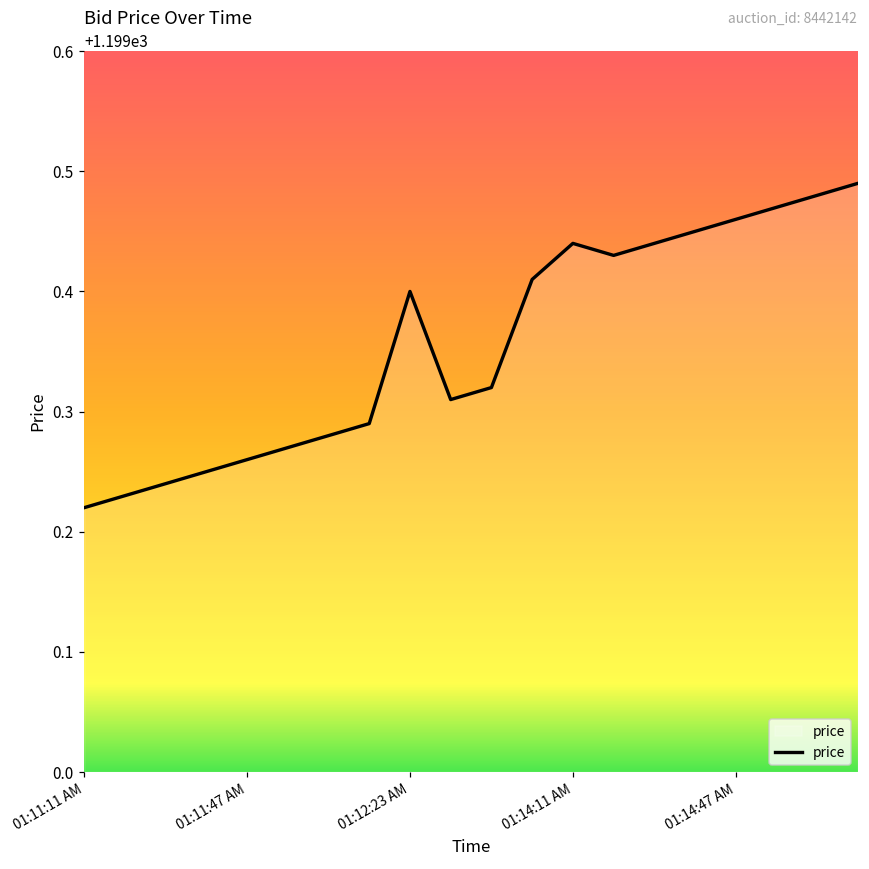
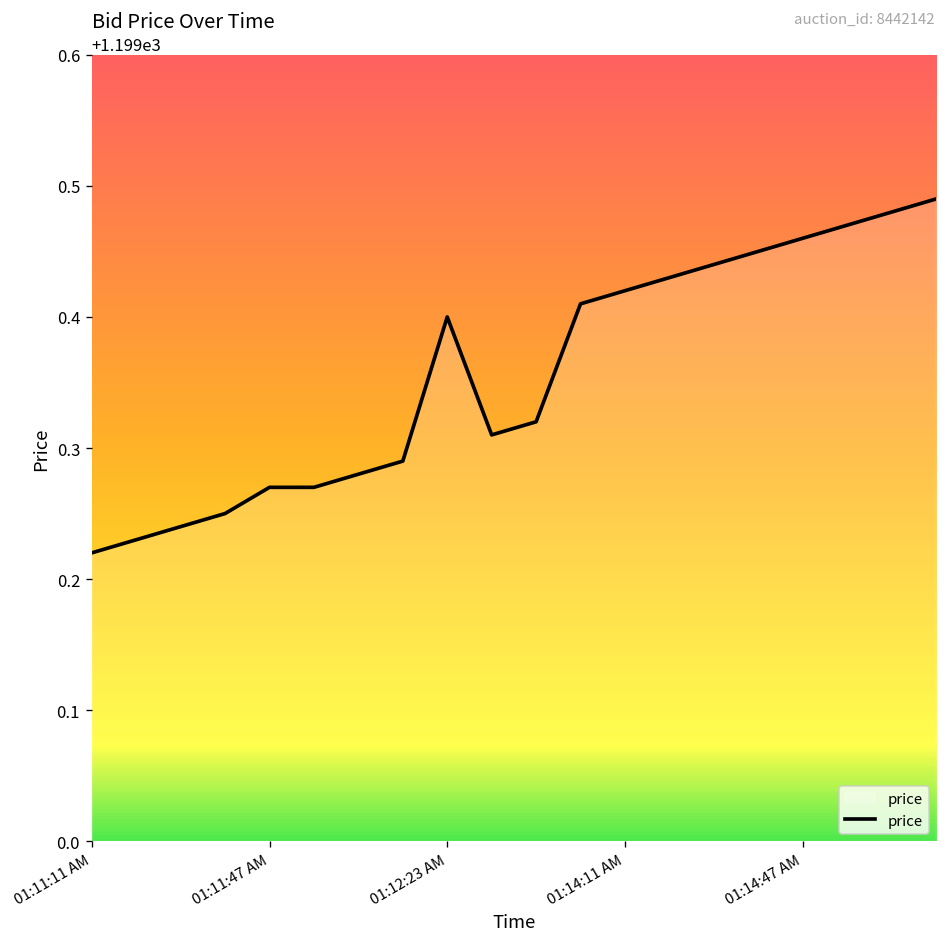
  {
    "01:11:11 AM": 1199.22,
-   "01:11:47 AM": 1199.26,
+   "01:11:47 AM": 1199.27,
    "01:12:23 AM": 1199.40,
-   "01:14:11 AM": 1199.44,
+   "01:14:11 AM": 1199.42,
    "01:14:47 AM": 1199.46
  }
